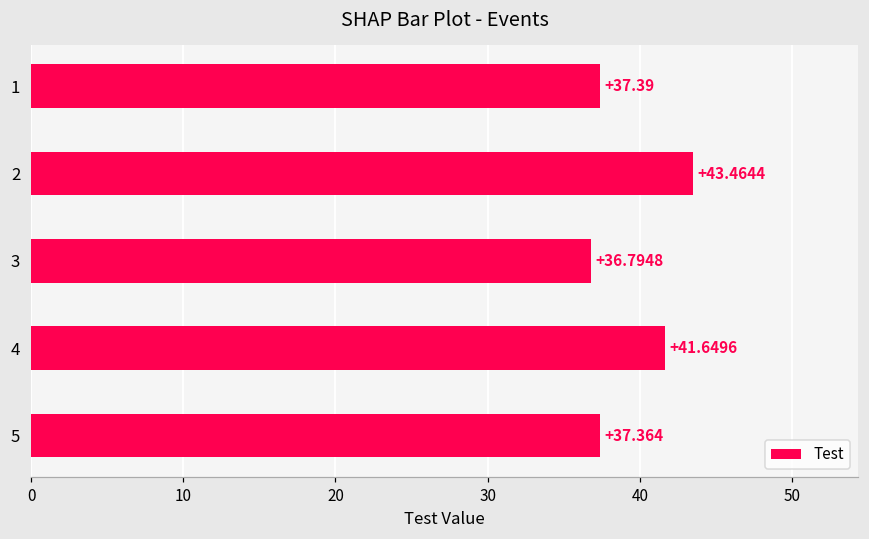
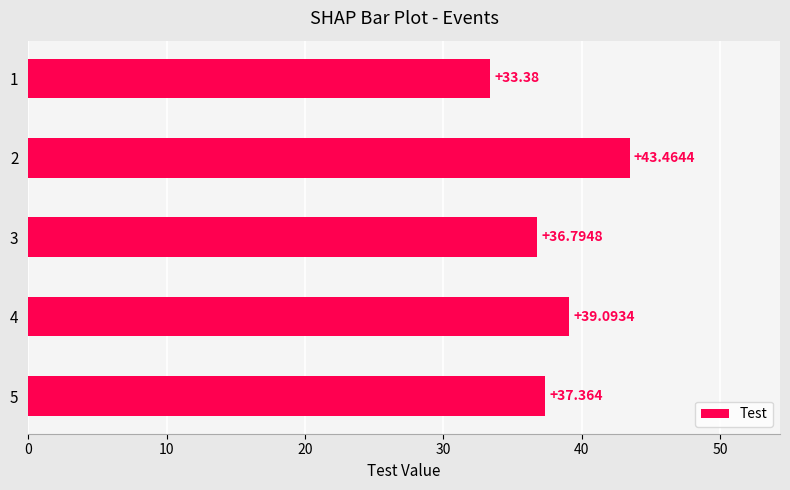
  {
-   "1": "+37.39",
+   "1": "+33.38",
    "2": "+43.4644",
    "3": "+36.7948",
-   "4": "+41.6496",
+   "4": "+39.0934",
    "5": "+37.364"
  }
